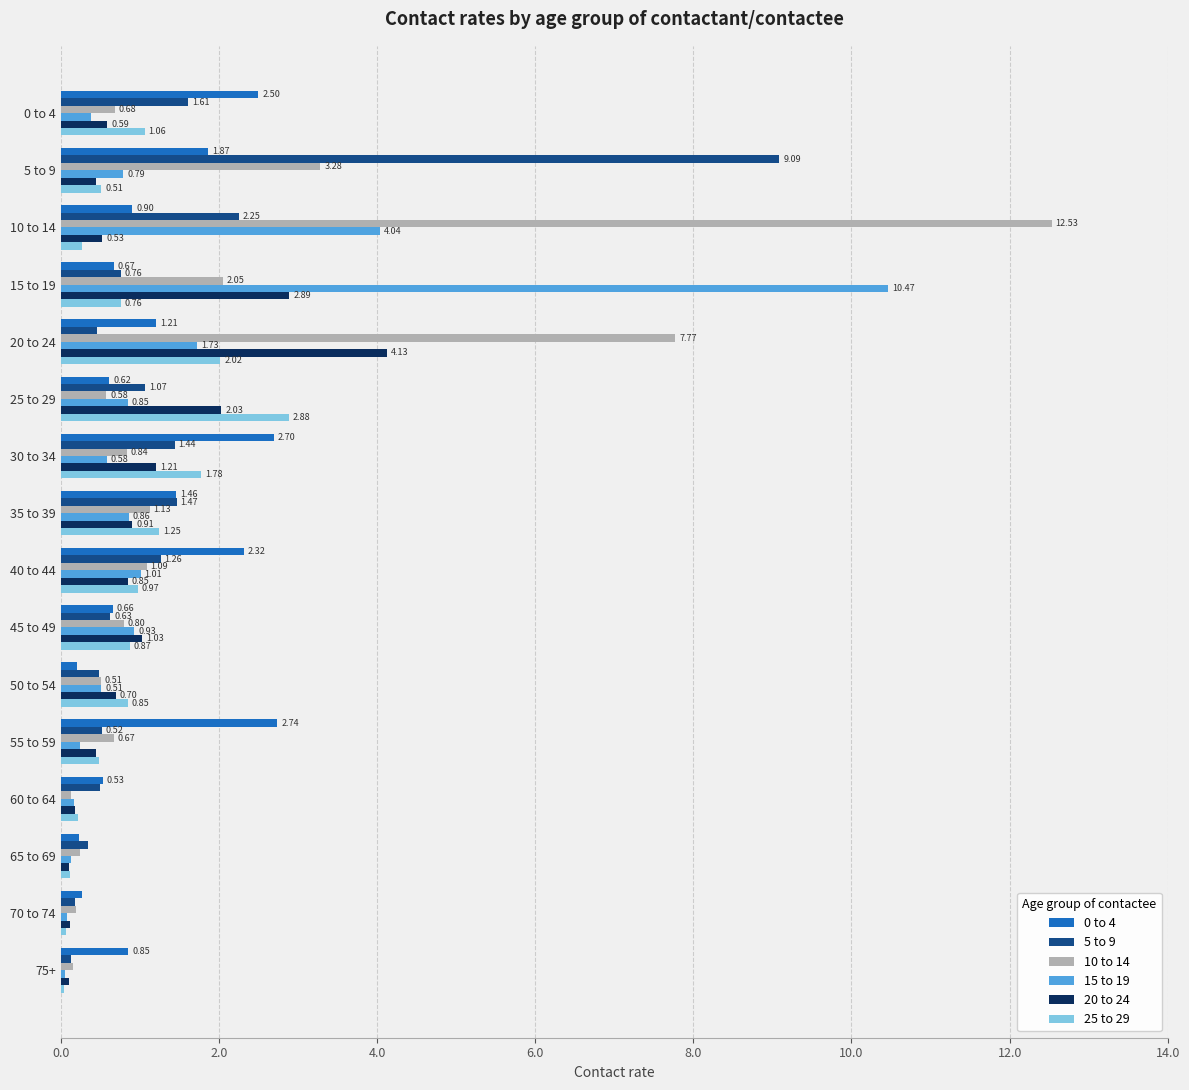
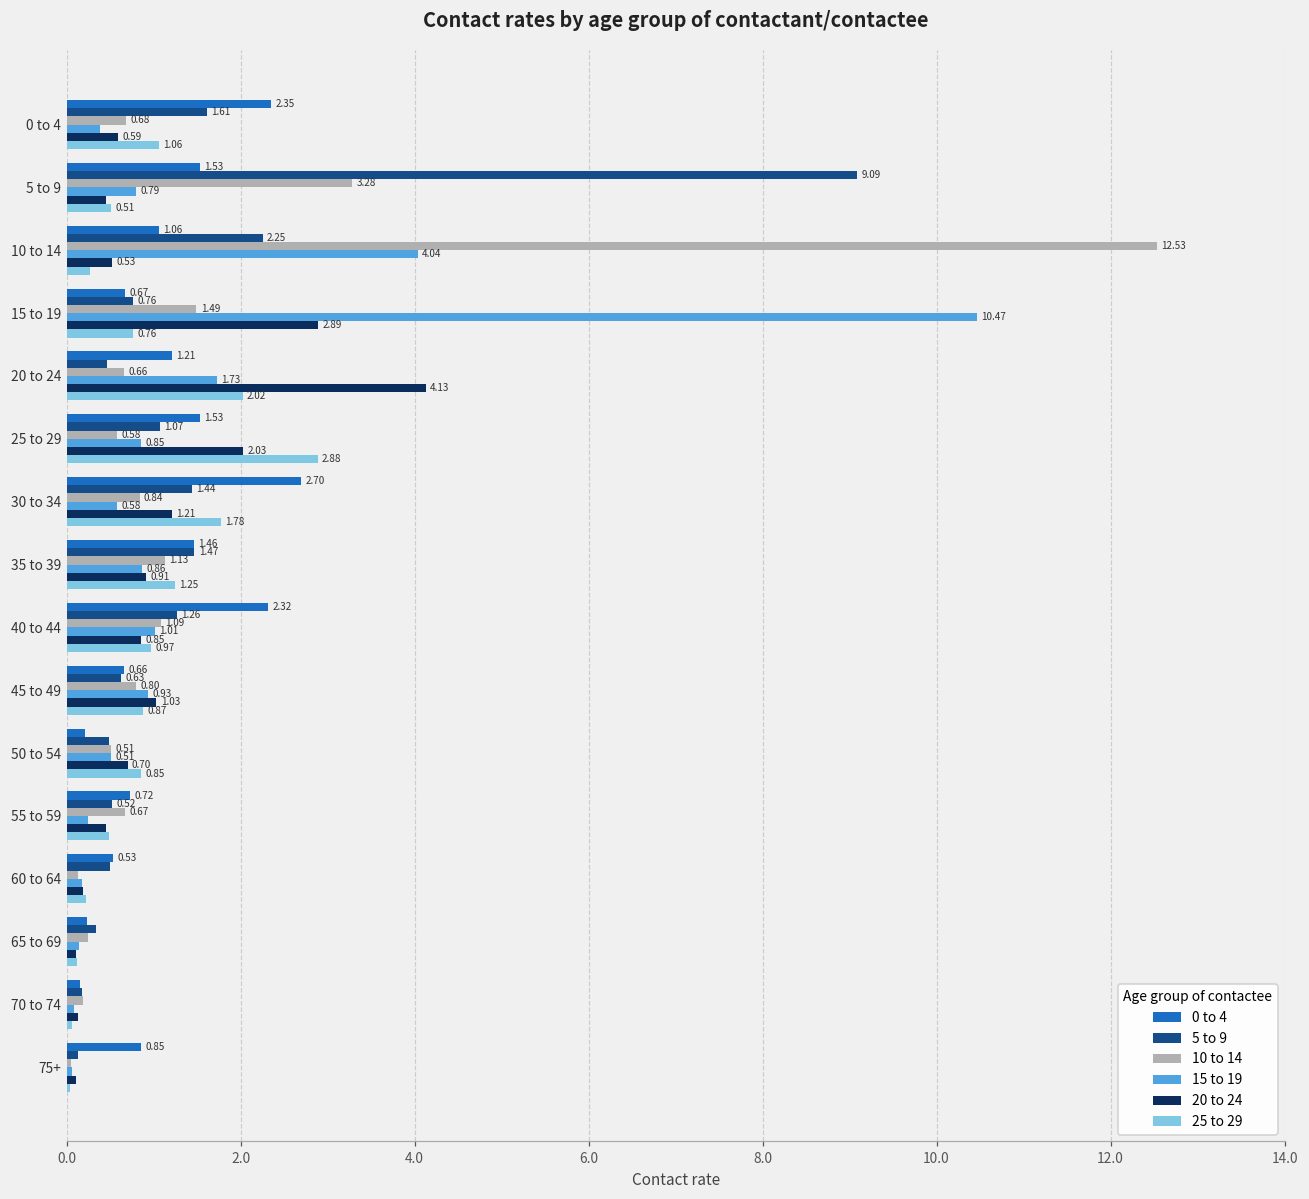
  {
    "0 to 4": {
-     "0 to 4": 2.50,
-     "5 to 9": 1.87,
-     "10 to 14": 0.90,
+     "0 to 4": 2.35,
+     "5 to 9": 1.53,
+     "10 to 14": 1.06,
      "15 to 19": 0.67,
      "20 to 24": 1.21,
-     "25 to 29": 0.62,
+     "25 to 29": 1.53,
      "30 to 34": 2.70,
      "40 to 44": 2.32,
-     "55 to 59": 2.74,
+     "55 to 59": 0.72,
      "60 to 64": 0.53,
-     "70 to 74": 0.3,
+     "70 to 74": 0.1,
      "75+": 0.85
    },
    "10 to 14": {
      "0 to 4": 0.68,
      "5 to 9": 3.28,
      "10 to 14": 12.53,
-     "15 to 19": 2.05,
-     "20 to 24": 7.77,
+     "15 to 19": 1.49,
+     "20 to 24": 0.66,
      "25 to 29": 0.58,
      "30 to 34": 0.84,
      "35 to 39": 1.13,
      "40 to 44": 1.09,
      "45 to 49": 0.80,
      "55 to 59": 0.67,
-     "75+": 0.2
+     "75+": 0.1
    }
  }
